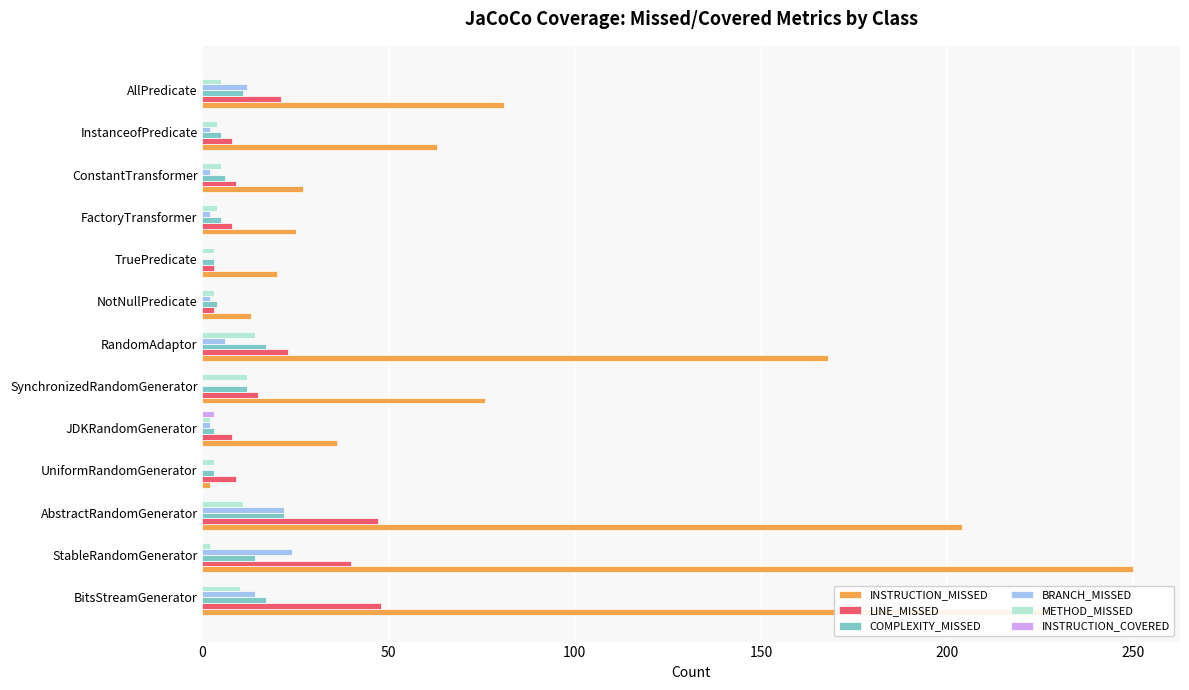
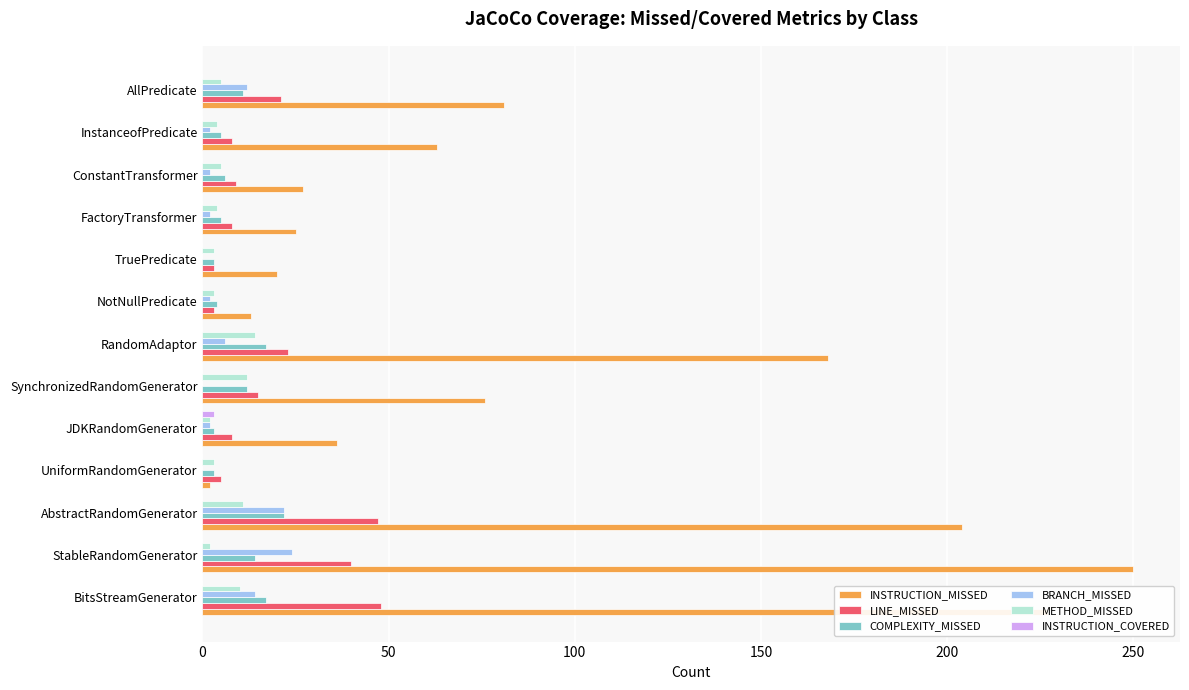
  {
    "INSTRUCTION_MISSED": {
      "AllPredicate": 81,
      "InstanceofPredicate": 63,
      "ConstantTransformer": 27,
      "FactoryTransformer": 25,
      "TruePredicate": 20,
      "NotNullPredicate": 13,
      "RandomAdaptor": 168,
      "SynchronizedRandomGenerator": 76,
      "JDKRandomGenerator": 36,
      "UniformRandomGenerator": 2,
      "AbstractRandomGenerator": 204,
      "StableRandomGenerator": 250
    },
    "LINE_MISSED": {
      "AllPredicate": 21,
      "InstanceofPredicate": 8,
      "ConstantTransformer": 9,
      "FactoryTransformer": 8,
      "TruePredicate": 3,
      "NotNullPredicate": 3,
      "RandomAdaptor": 23,
      "SynchronizedRandomGenerator": 15,
      "JDKRandomGenerator": 8,
-     "UniformRandomGenerator": 9,
+     "UniformRandomGenerator": 5,
      "AbstractRandomGenerator": 47,
      "StableRandomGenerator": 40,
      "BitsStreamGenerator": 48
    }
  }
